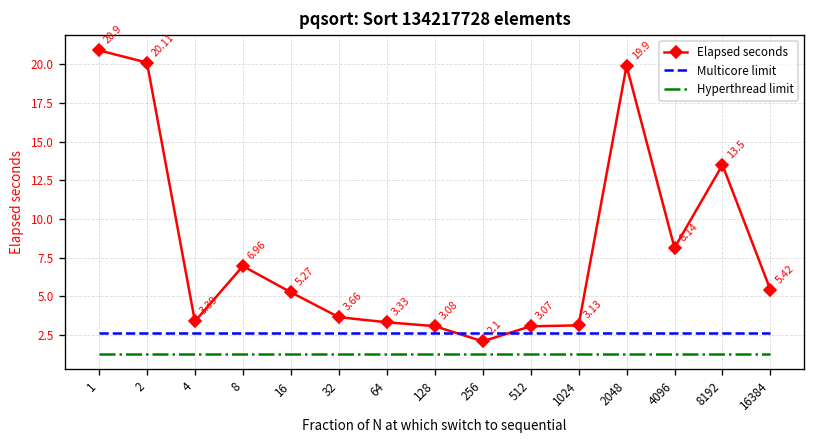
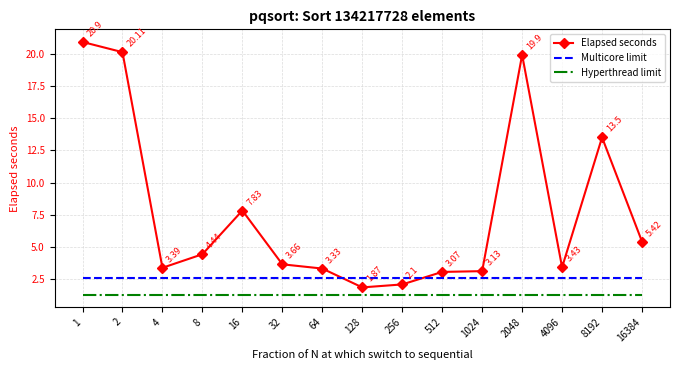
  {
    "Elapsed seconds": {
      "1": 20.9,
      "2": 20.11,
      "4": 3.39,
-     "8": 6.96,
-     "16": 5.27,
+     "8": 4.44,
+     "16": 7.83,
      "32": 3.66,
      "64": 3.33,
-     "128": 3.08,
+     "128": 1.87,
      "256": 2.1,
      "512": 3.07,
      "1024": 3.13,
      "2048": 19.9,
-     "4096": 8.14,
+     "4096": 3.43,
      "8192": 13.5,
      "16384": 5.42
    },
    "Multicore limit": {
      "1": 2.6,
      "2": 2.6,
      "4": 2.6,
      "8": 2.6,
      "16": 2.6,
      "32": 2.6,
      "64": 2.6,
      "128": 2.6,
      "512": 2.6,
      "1024": 2.6,
      "2048": 2.6,
      "4096": 2.6,
      "8192": 2.6,
      "16384": 2.6
    },
    "Hyperthread limit": {
      "1": 1.3,
      "2": 1.3,
      "4": 1.3,
      "8": 1.3,
      "16": 1.3,
      "32": 1.3,
      "64": 1.3,
      "128": 1.3,
      "256": 1.3,
      "512": 1.3,
      "1024": 1.3,
      "2048": 1.3,
      "4096": 1.3,
      "8192": 1.3,
      "16384": 1.3
    }
  }
